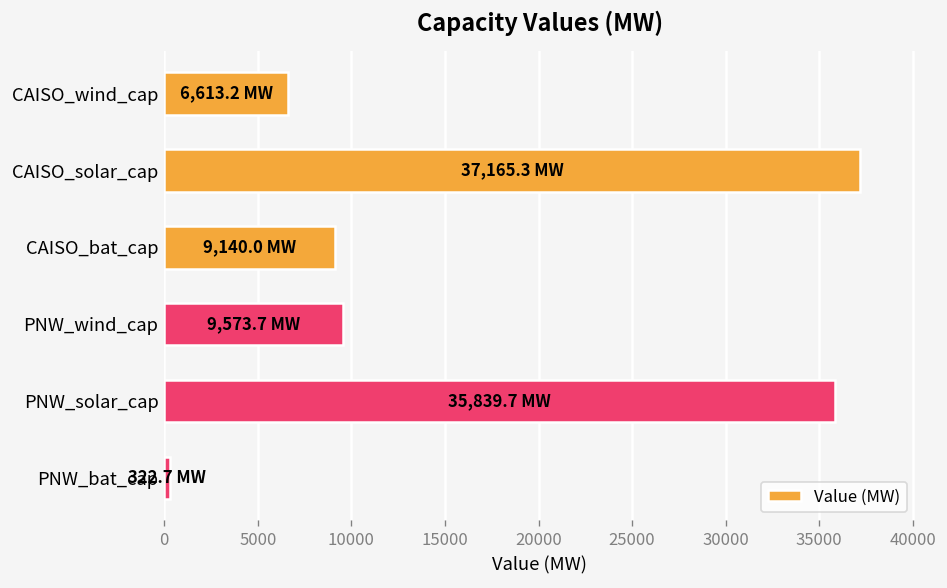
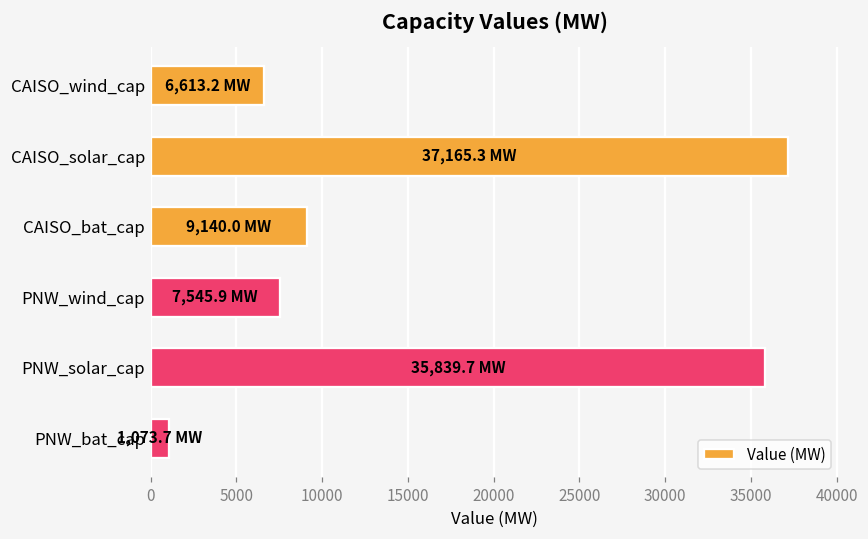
  {
    "CAISO_wind_cap": "6,613.2",
    "CAISO_solar_cap": "37,165.3",
    "CAISO_bat_cap": "9,140.0",
-   "PNW_wind_cap": "9,573.7",
+   "PNW_wind_cap": "7,545.9",
    "PNW_solar_cap": "35,839.7",
-   "PNW_bat_cap": "322.7"
+   "PNW_bat_cap": "1,073.7"
  }
